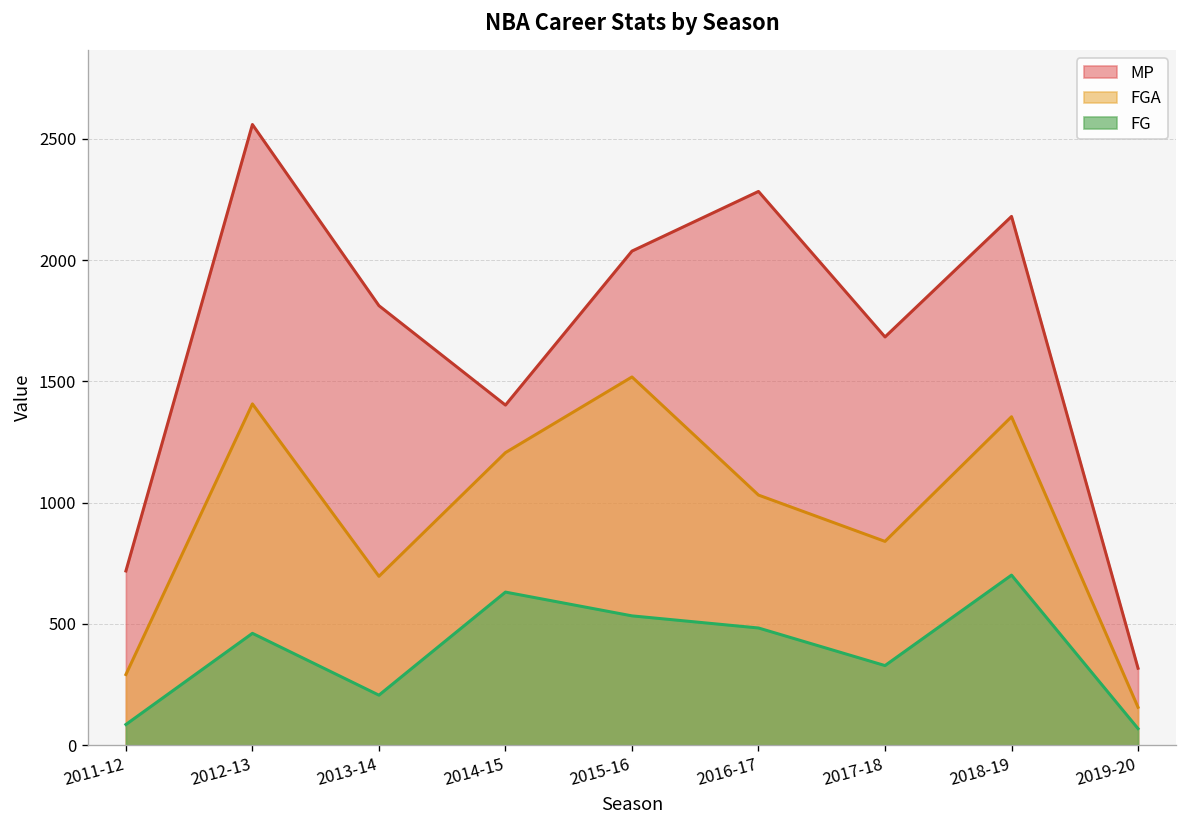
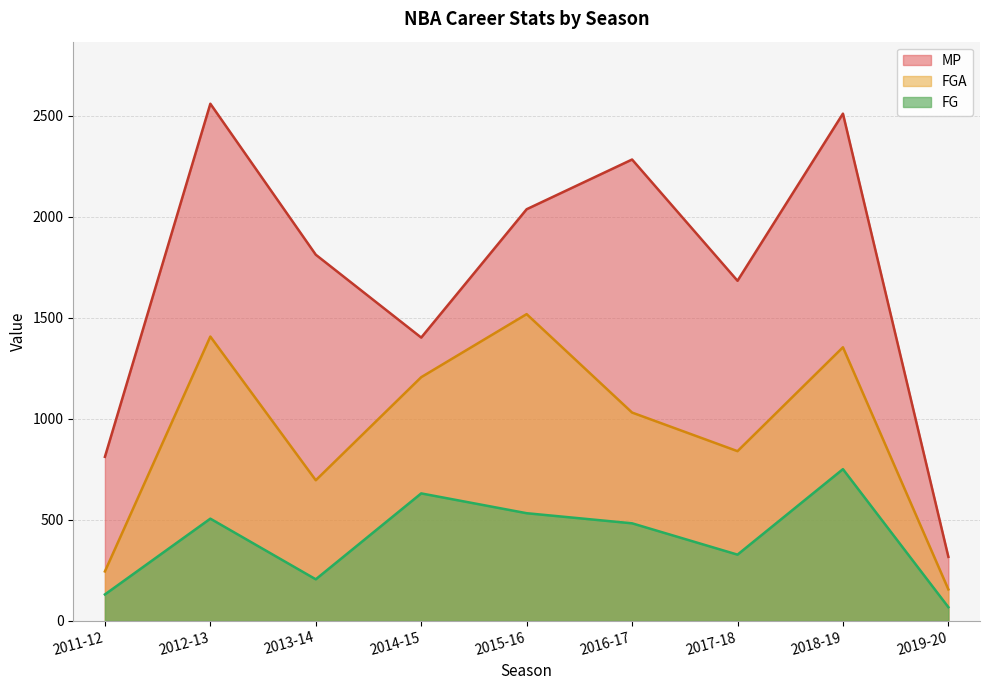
  {
    "MP": {
-     "2011-12": 720,
+     "2011-12": 810,
      "2012-13": 2560,
      "2013-14": 1810,
      "2014-15": 1400,
      "2015-16": 2040,
      "2016-17": 2280,
      "2017-18": 1680,
-     "2018-19": 2180,
+     "2018-19": 2510,
      "2019-20": 320
    },
    "FGA": {
-     "2011-12": 290,
+     "2011-12": 250,
      "2012-13": 1410,
      "2013-14": 700,
      "2014-15": 1210,
      "2015-16": 1520,
      "2016-17": 1030,
      "2017-18": 840,
      "2018-19": 1350,
      "2019-20": 160
    },
    "FG": {
-     "2011-12": 90,
-     "2012-13": 460,
+     "2011-12": 130,
+     "2012-13": 510,
      "2013-14": 210,
      "2014-15": 630,
      "2015-16": 530,
      "2016-17": 480,
      "2017-18": 330,
-     "2018-19": 700,
+     "2018-19": 750,
      "2019-20": 70
    }
  }
